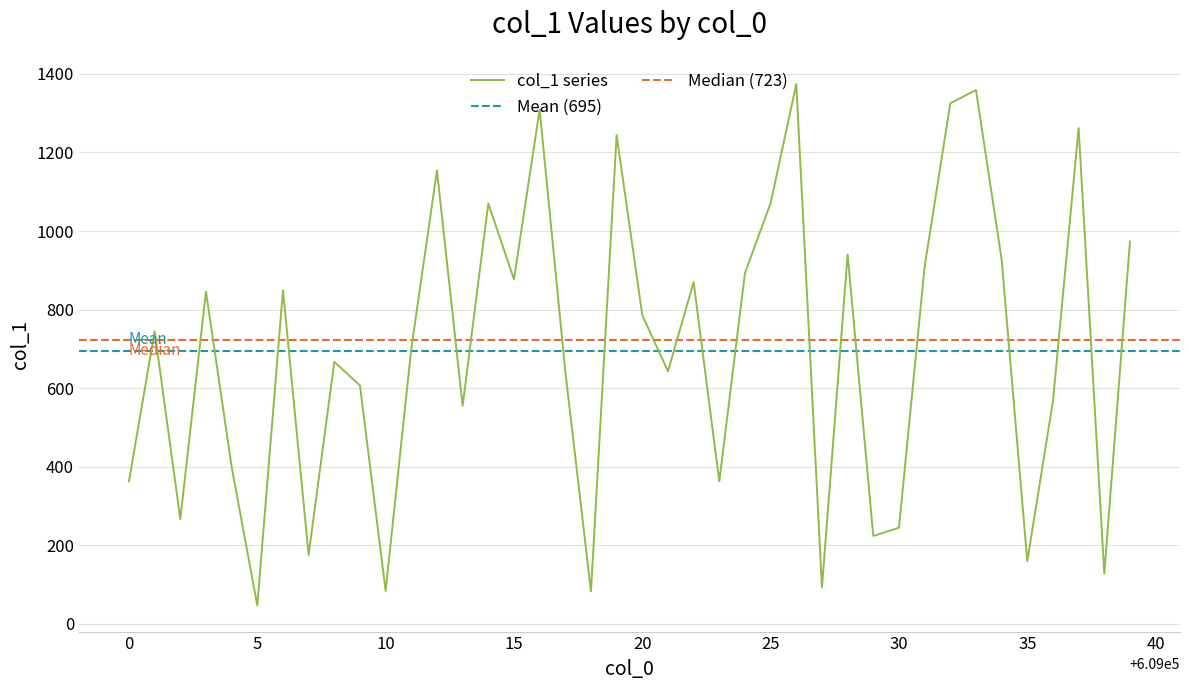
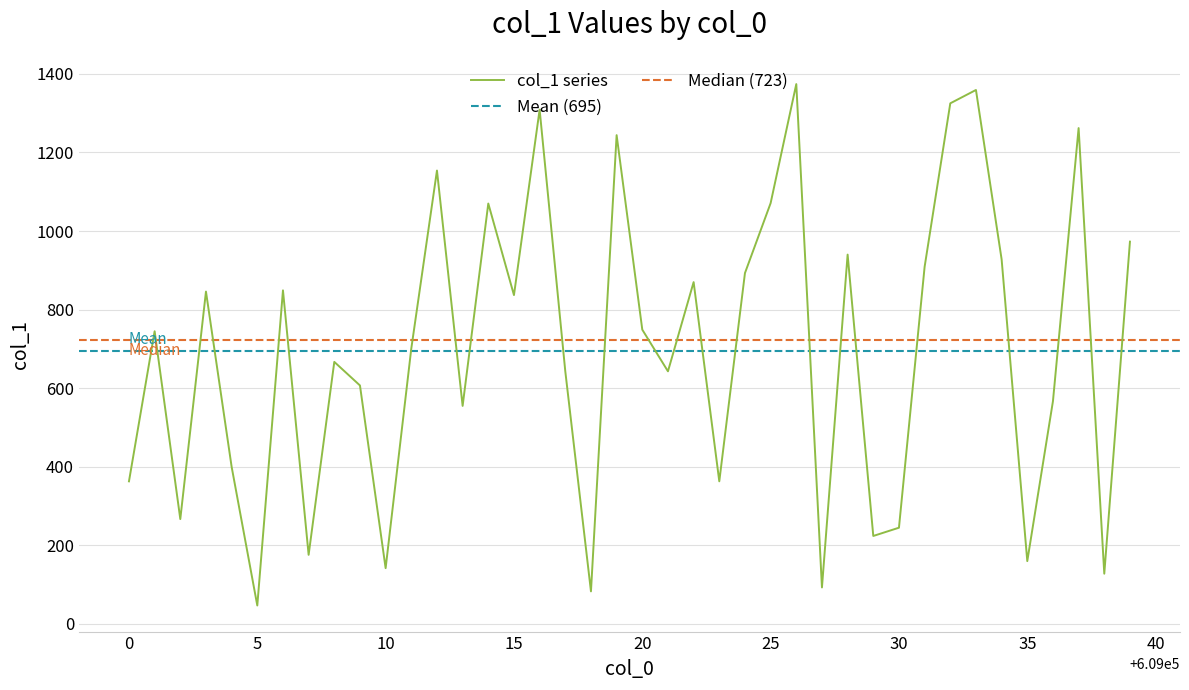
  {
    "0": 360,
    "5": 50,
-   "10": 80,
-   "15": 880,
-   "20": 790,
+   "10": 140,
+   "15": 840,
+   "20": 750,
    "25": 1070,
    "30": 250,
    "35": 160
  }
